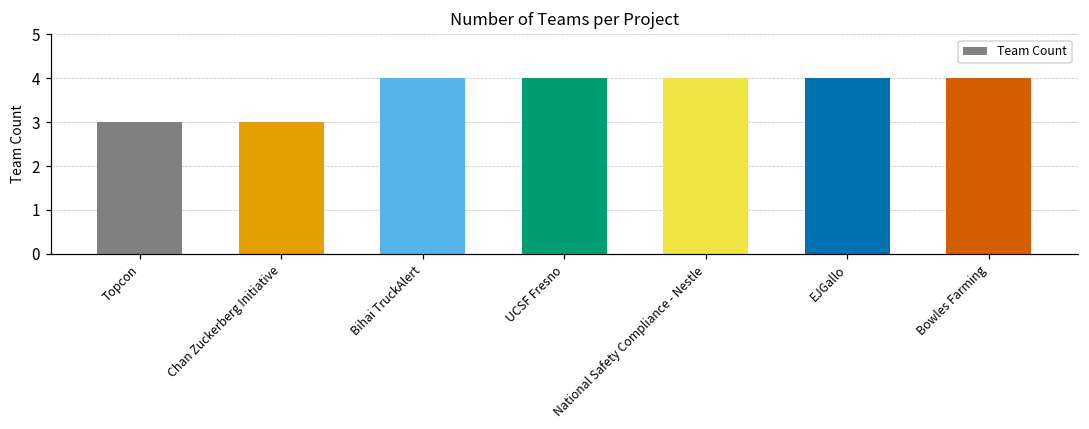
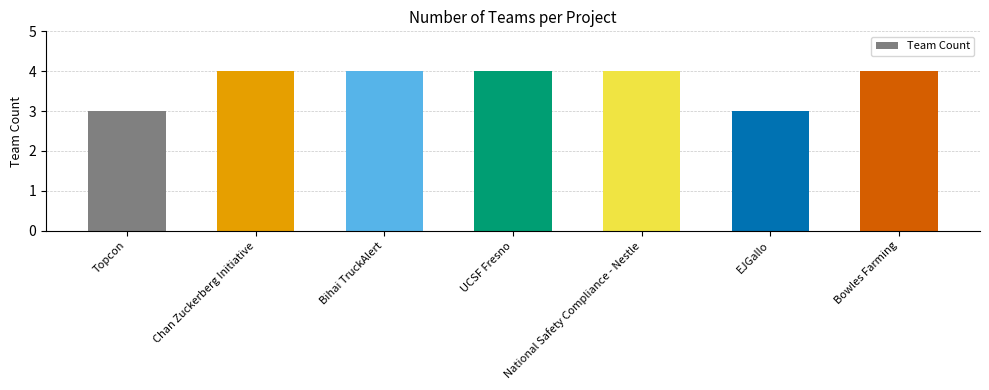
  {
    "Topcon": 3,
-   "Chan Zuckerberg Initiative": 3,
+   "Chan Zuckerberg Initiative": 4,
    "Bihai TruckAlert": 4,
    "UCSF Fresno": 4,
    "National Safety Compliance - Nestle": 4,
-   "EJGallo": 4,
+   "EJGallo": 3,
    "Bowles Farming": 4
  }
